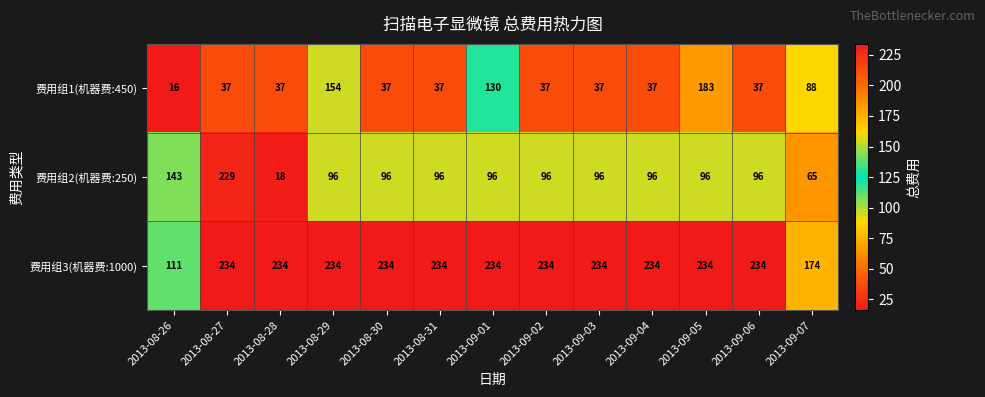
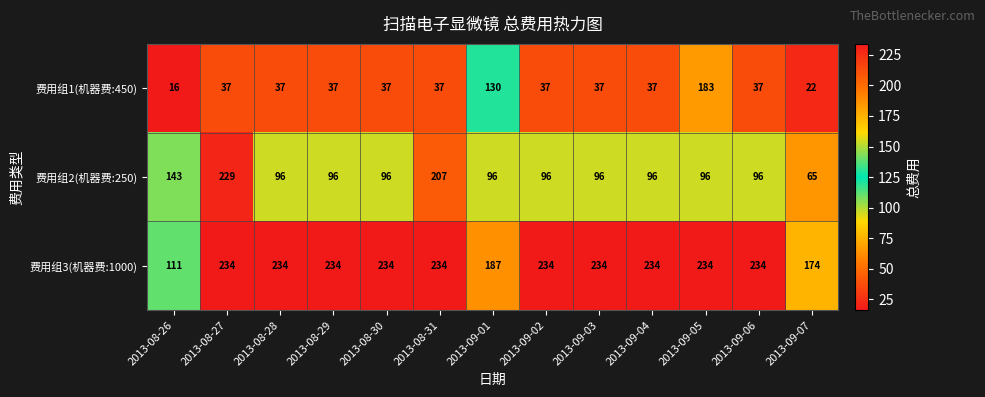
  {
    "费用组1(机器费:450)": {
      "2013-08-26": 16,
      "2013-08-27": 37,
      "2013-08-28": 37,
-     "2013-08-29": 154,
+     "2013-08-29": 37,
      "2013-08-30": 37,
      "2013-08-31": 37,
      "2013-09-01": 130,
      "2013-09-02": 37,
      "2013-09-03": 37,
      "2013-09-04": 37,
      "2013-09-05": 183,
      "2013-09-06": 37,
-     "2013-09-07": 88
+     "2013-09-07": 22
    },
    "费用组2(机器费:250)": {
      "2013-08-26": 143,
      "2013-08-27": 229,
-     "2013-08-28": 18,
+     "2013-08-28": 96,
      "2013-08-29": 96,
      "2013-08-30": 96,
-     "2013-08-31": 96,
+     "2013-08-31": 207,
      "2013-09-01": 96,
      "2013-09-02": 96,
      "2013-09-03": 96,
      "2013-09-04": 96,
      "2013-09-05": 96,
      "2013-09-06": 96,
      "2013-09-07": 65
    },
    "费用组3(机器费:1000)": {
      "2013-08-26": 111,
      "2013-08-27": 234,
      "2013-08-28": 234,
      "2013-08-29": 234,
      "2013-08-30": 234,
      "2013-08-31": 234,
-     "2013-09-01": 234,
+     "2013-09-01": 187,
      "2013-09-02": 234,
      "2013-09-03": 234,
      "2013-09-04": 234,
      "2013-09-05": 234,
      "2013-09-06": 234,
      "2013-09-07": 174
    }
  }
